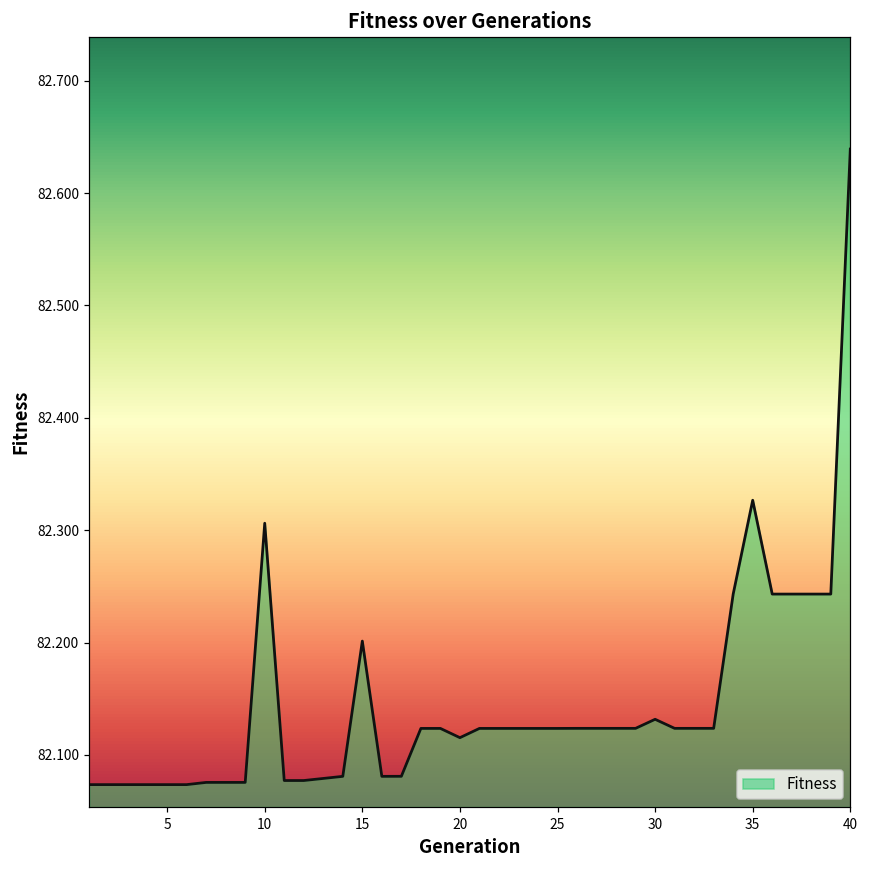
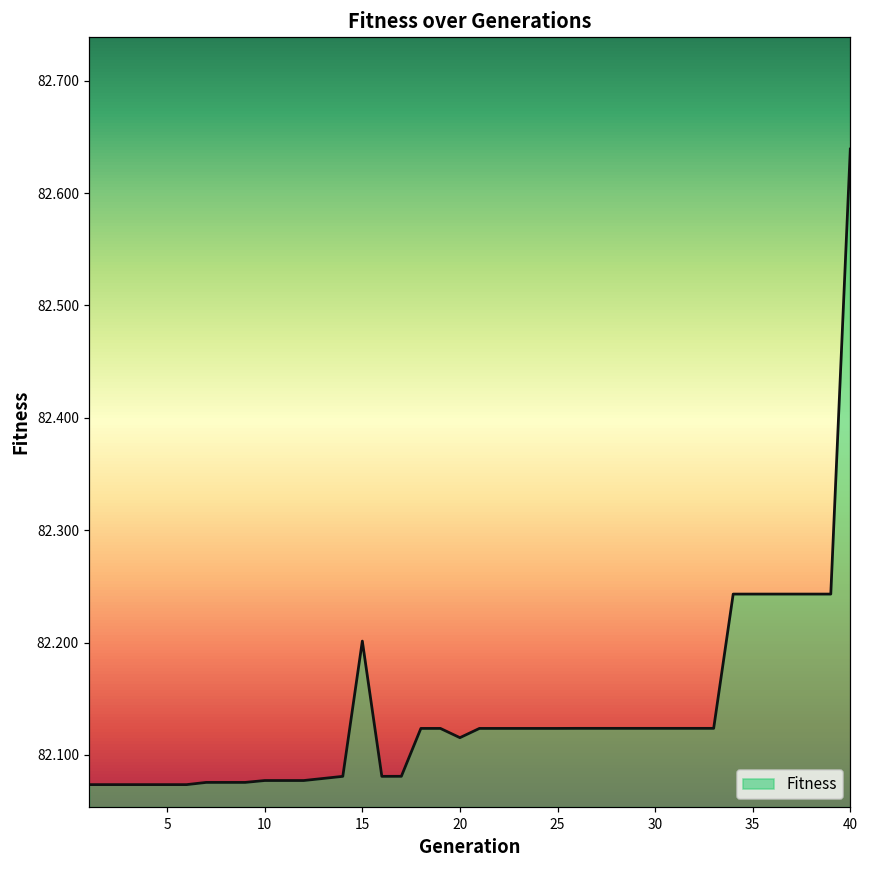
  {
    "5": 82.074,
-   "10": 82.306,
+   "10": 82.077,
    "15": 82.201,
    "20": 82.115,
    "25": 82.124,
-   "30": 82.132,
-   "35": 82.327,
+   "30": 82.124,
+   "35": 82.243,
    "40": 82.639
  }
